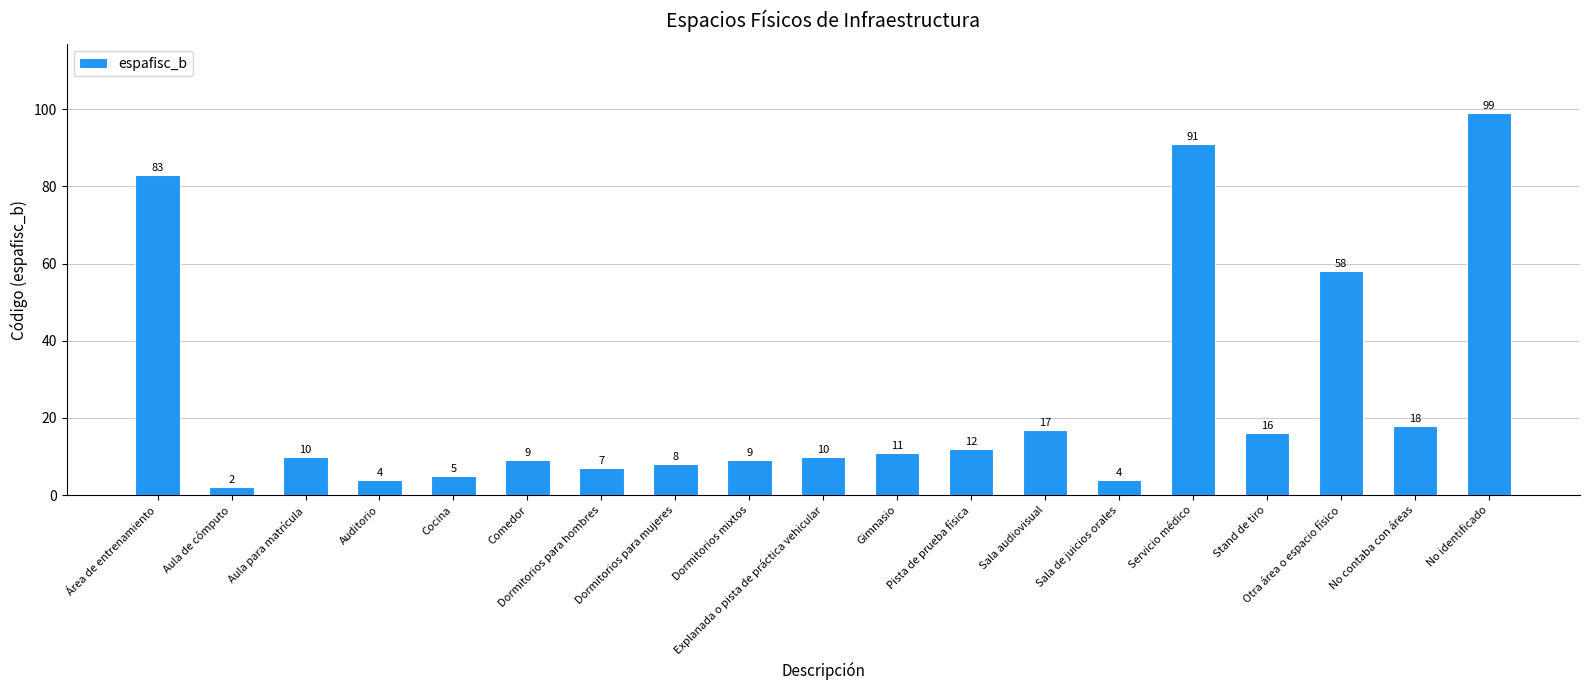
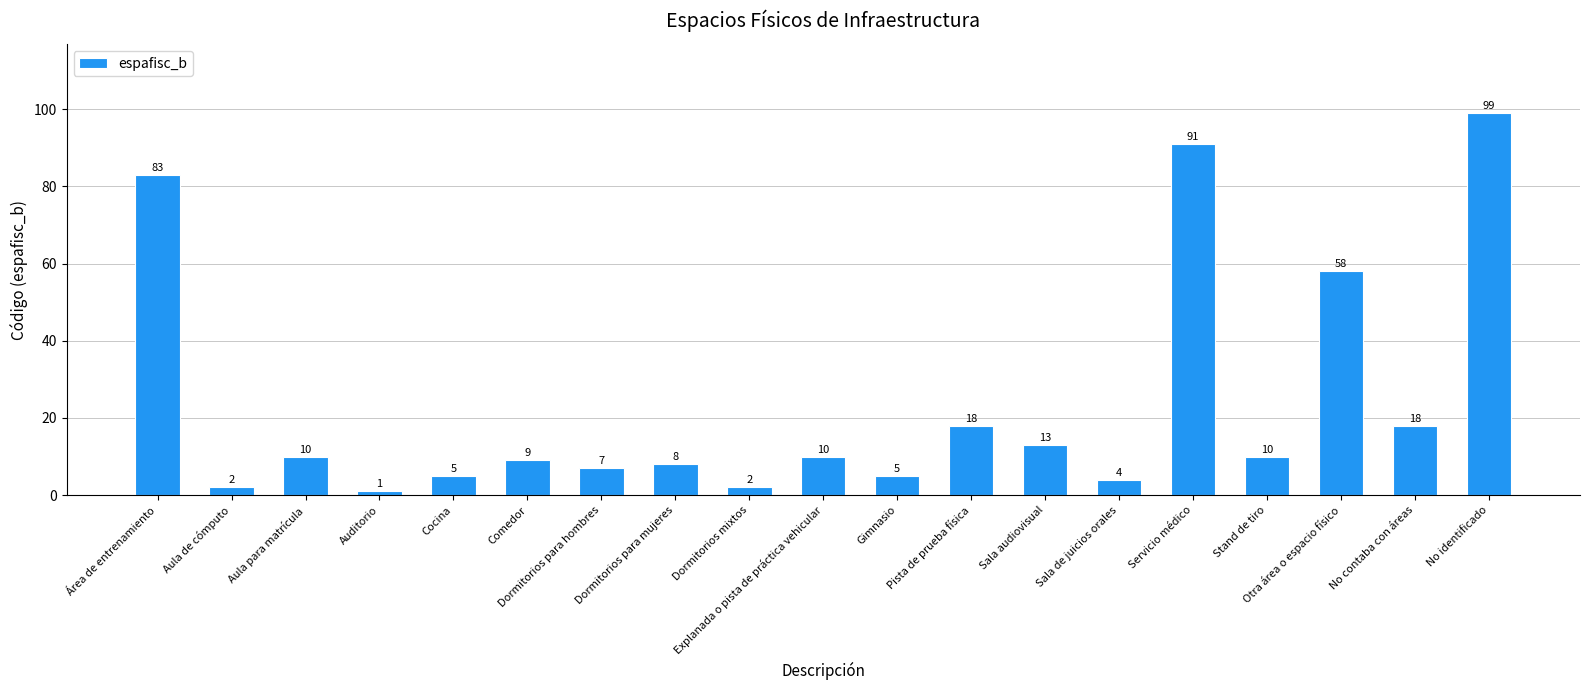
  {
    "Área de entrenamiento": 83,
    "Aula de cómputo": 2,
    "Aula para matrícula": 10,
-   "Auditorio": 4,
+   "Auditorio": 1,
    "Cocina": 5,
    "Comedor": 9,
    "Dormitorios para hombres": 7,
    "Dormitorios para mujeres": 8,
-   "Dormitorios mixtos": 9,
+   "Dormitorios mixtos": 2,
    "Explanada o pista de práctica vehicular": 10,
-   "Gimnasio": 11,
-   "Pista de prueba física": 12,
-   "Sala audiovisual": 17,
+   "Gimnasio": 5,
+   "Pista de prueba física": 18,
+   "Sala audiovisual": 13,
    "Sala de juicios orales": 4,
    "Servicio médico": 91,
-   "Stand de tiro": 16,
+   "Stand de tiro": 10,
    "Otra área o espacio físico": 58,
    "No contaba con áreas": 18,
    "No identificado": 99
  }
